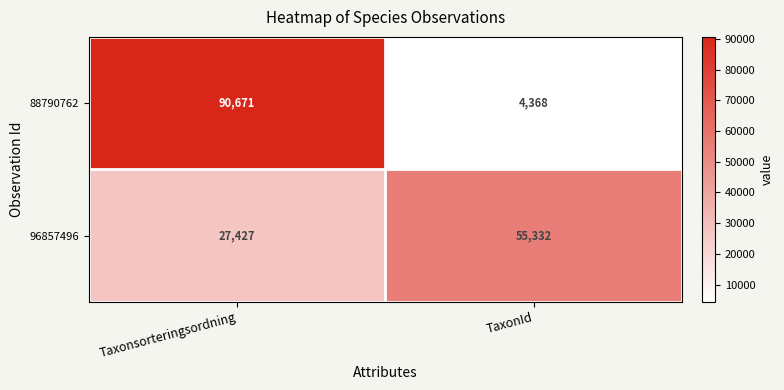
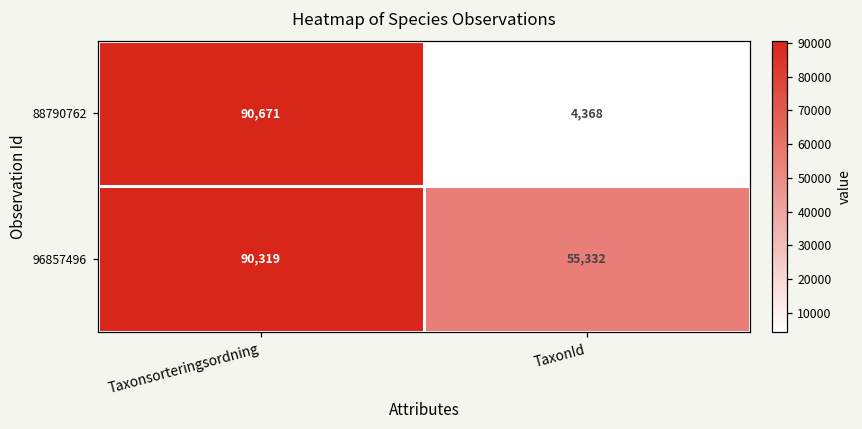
  {
    "88790762": {
      "Taxonsorteringsordning": "90,671",
      "TaxonId": "4,368"
    },
    "96857496": {
-     "Taxonsorteringsordning": "27,427",
+     "Taxonsorteringsordning": "90,319",
      "TaxonId": "55,332"
    }
  }
